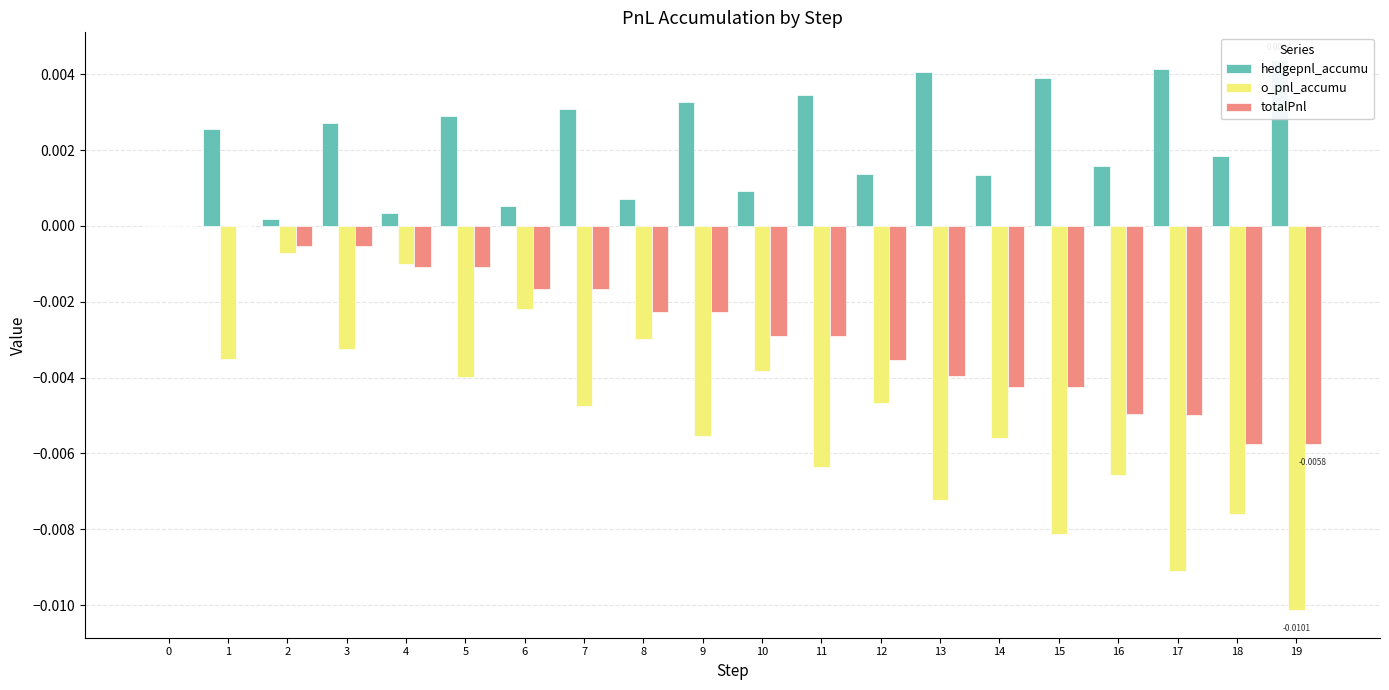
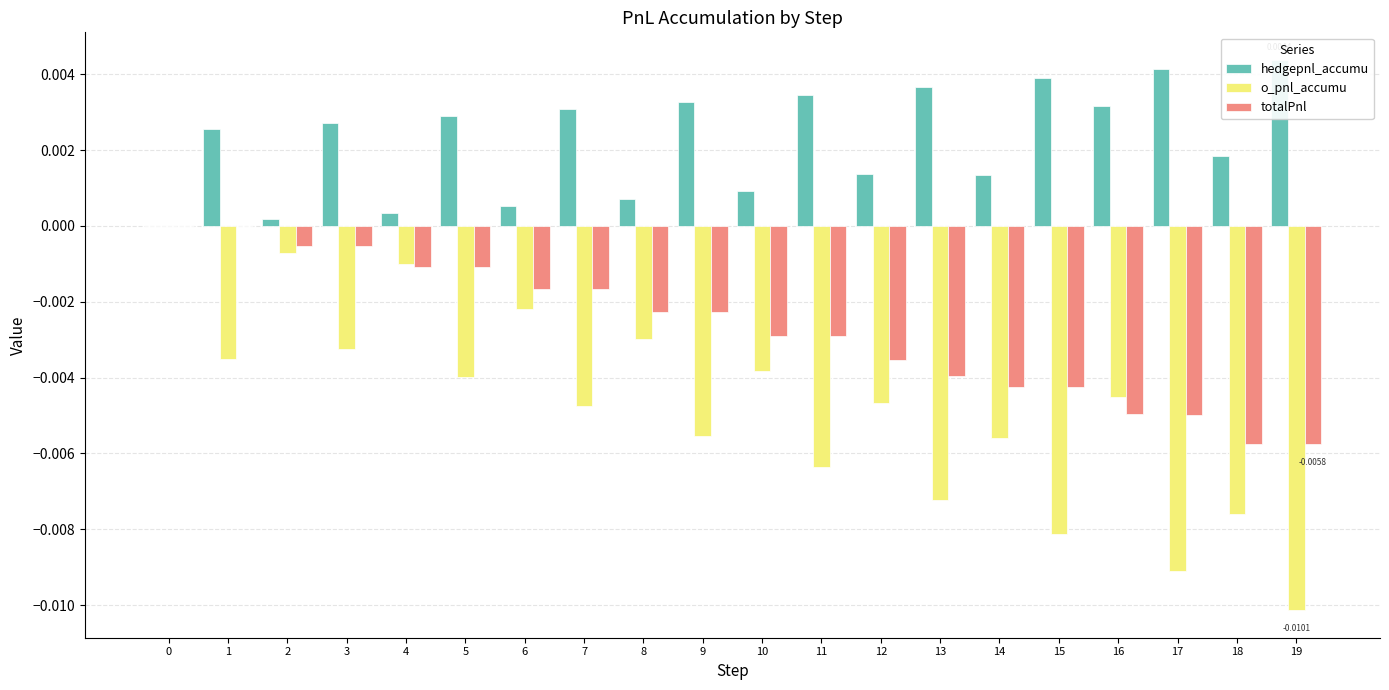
  {
    "hedgepnl_accumu": {
      "0": 0.0000,
      "1": 0.0025,
      "2": 0.0002,
      "3": 0.0027,
      "4": 0.0003,
      "5": 0.0029,
      "6": 0.0005,
      "7": 0.0031,
      "8": 0.0007,
      "9": 0.0033,
      "10": 0.0009,
      "11": 0.0035,
      "12": 0.0014,
-     "13": 0.0041,
+     "13": 0.0037,
      "14": 0.0014,
      "15": 0.0039,
-     "16": 0.0016,
+     "16": 0.0032,
      "17": 0.0041,
      "18": 0.0018
    },
    "o_pnl_accumu": {
      "0": 0.0000,
      "1": -0.0035,
      "2": -0.0007,
      "3": -0.0033,
      "4": -0.0010,
      "5": -0.0040,
      "6": -0.0022,
      "7": -0.0047,
      "8": -0.0030,
      "9": -0.0055,
      "10": -0.0038,
      "11": -0.0064,
      "12": -0.0047,
      "13": -0.0072,
      "14": -0.0056,
      "15": -0.0081,
-     "16": -0.0066,
+     "16": -0.0045,
      "17": -0.0091,
      "18": -0.0076
    },
    "totalPnl": {
      "19": -0.0058
    }
  }
